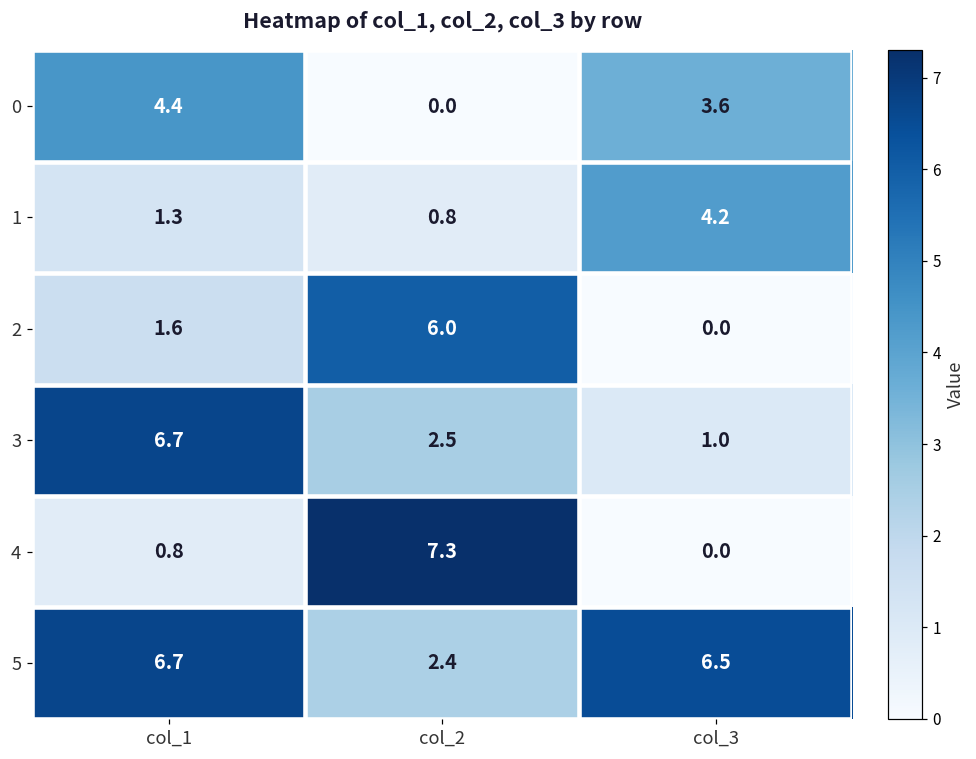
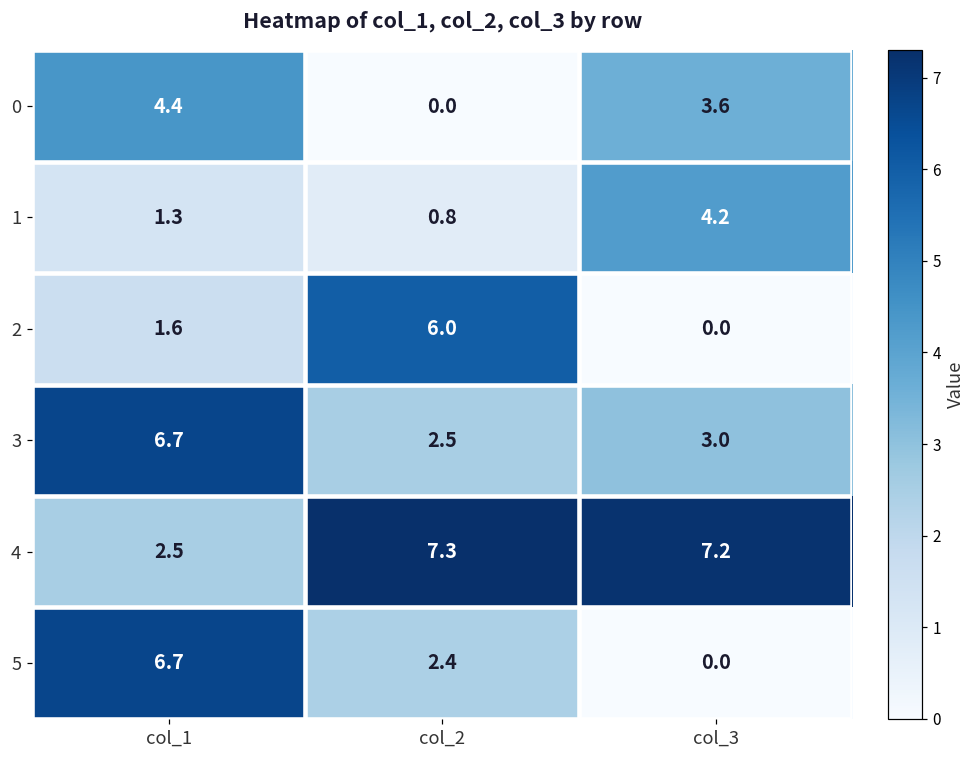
  {
    "0": {
      "col_1": 4.4,
      "col_2": 0.0,
      "col_3": 3.6
    },
    "1": {
      "col_1": 1.3,
      "col_2": 0.8,
      "col_3": 4.2
    },
    "2": {
      "col_1": 1.6,
      "col_2": 6.0,
      "col_3": 0.0
    },
    "3": {
      "col_1": 6.7,
      "col_2": 2.5,
-     "col_3": 1.0
+     "col_3": 3.0
    },
    "4": {
-     "col_1": 0.8,
+     "col_1": 2.5,
      "col_2": 7.3,
-     "col_3": 0.0
+     "col_3": 7.2
    },
    "5": {
      "col_1": 6.7,
      "col_2": 2.4,
-     "col_3": 6.5
+     "col_3": 0.0
    }
  }
